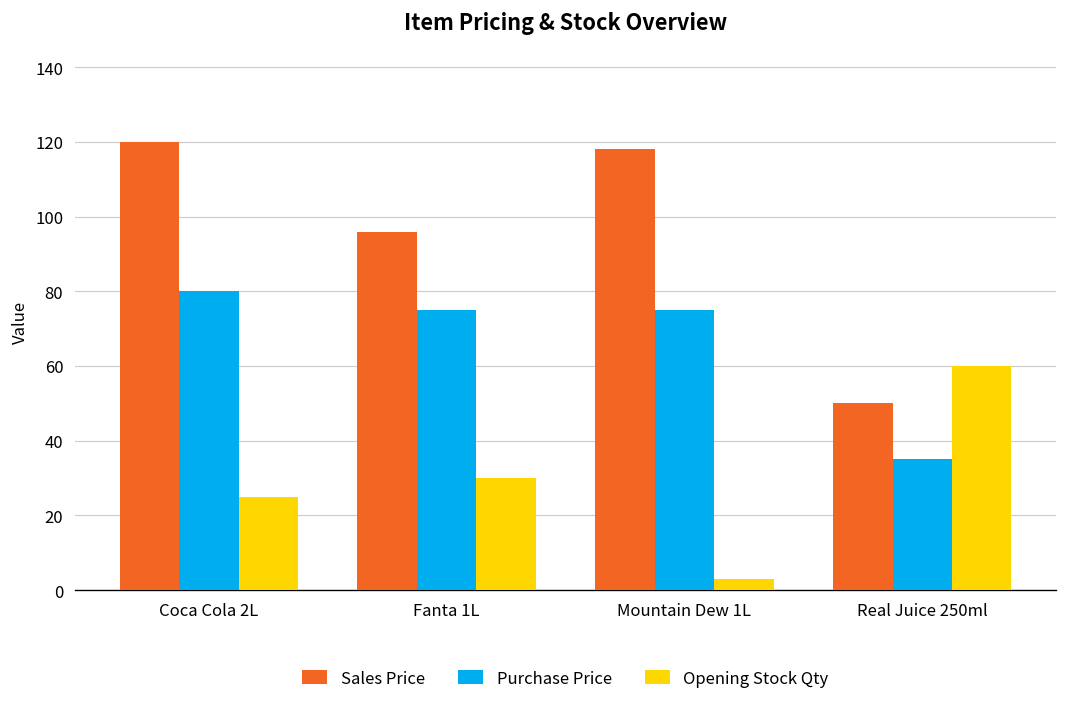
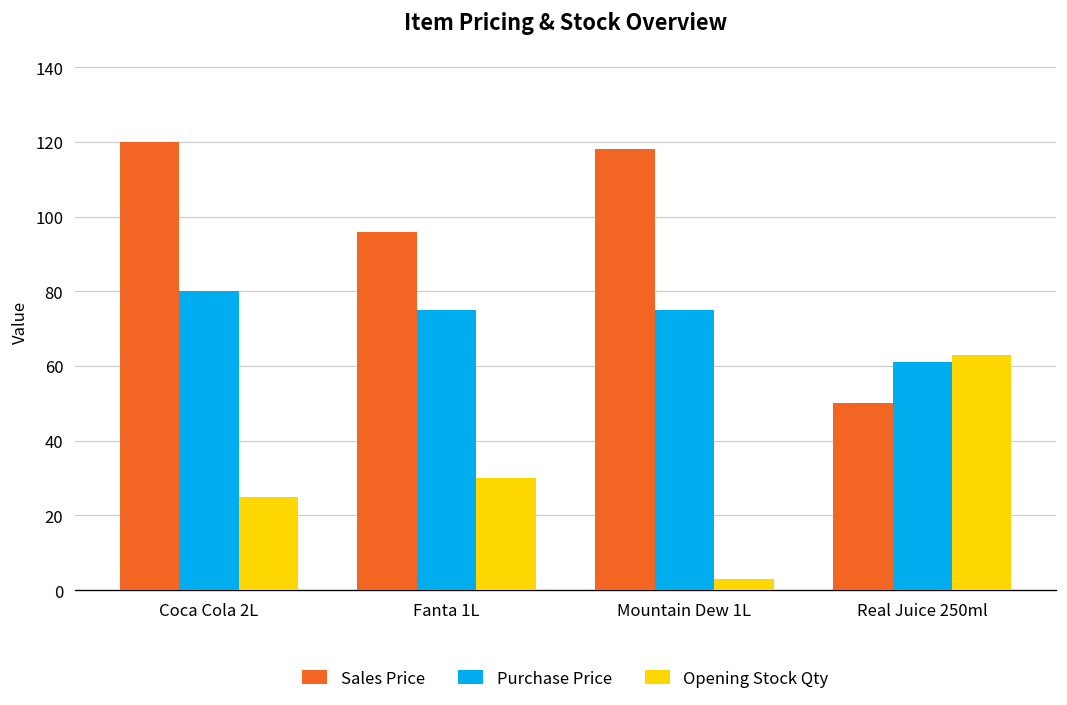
  {
    "Sales Price": {
      "Coca Cola 2L": 120,
      "Fanta 1L": 96,
      "Mountain Dew 1L": 118,
      "Real Juice 250ml": 50
    },
    "Purchase Price": {
      "Coca Cola 2L": 80,
      "Fanta 1L": 75,
      "Mountain Dew 1L": 75,
-     "Real Juice 250ml": 35
+     "Real Juice 250ml": 61
    },
    "Opening Stock Qty": {
      "Coca Cola 2L": 25,
      "Fanta 1L": 30,
      "Mountain Dew 1L": 3,
-     "Real Juice 250ml": 60
+     "Real Juice 250ml": 63
    }
  }
